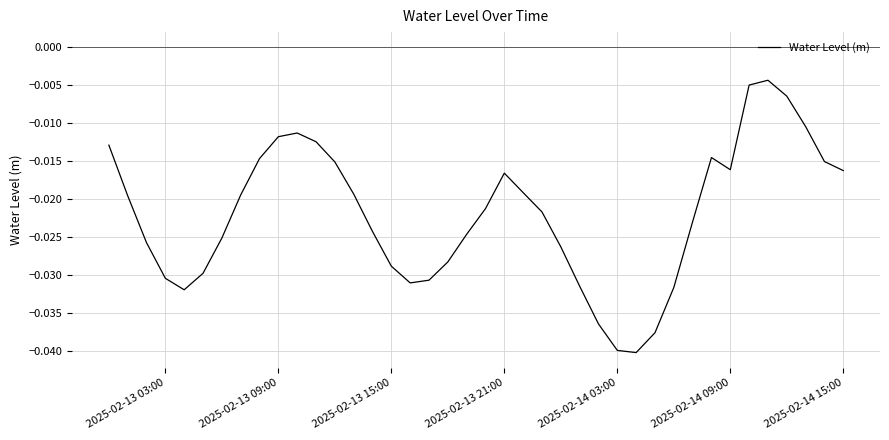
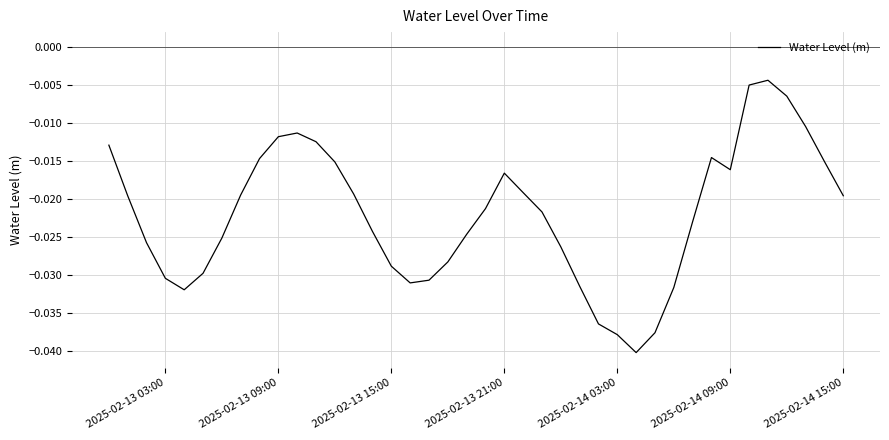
  {
    "2025-02-13 03:00": -0.030,
    "2025-02-13 09:00": -0.012,
    "2025-02-13 15:00": -0.029,
    "2025-02-13 21:00": -0.017,
-   "2025-02-14 03:00": -0.040,
+   "2025-02-14 03:00": -0.038,
    "2025-02-14 09:00": -0.016,
-   "2025-02-14 15:00": -0.016
+   "2025-02-14 15:00": -0.020
  }
